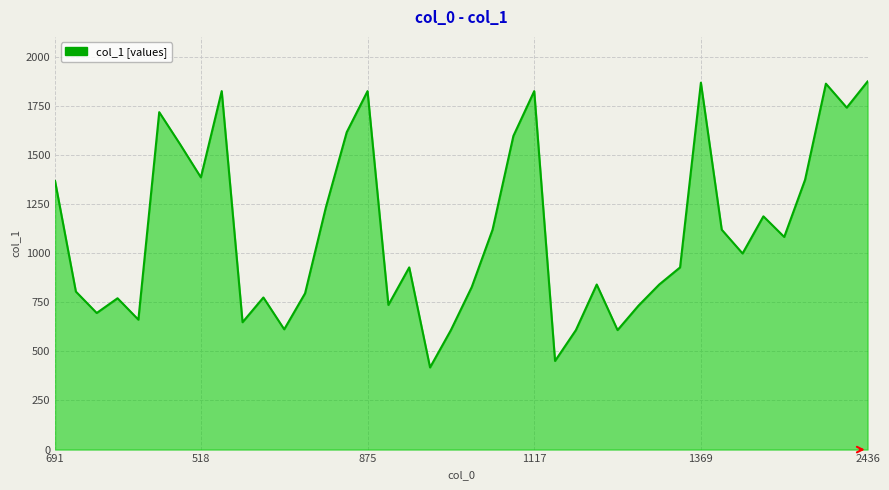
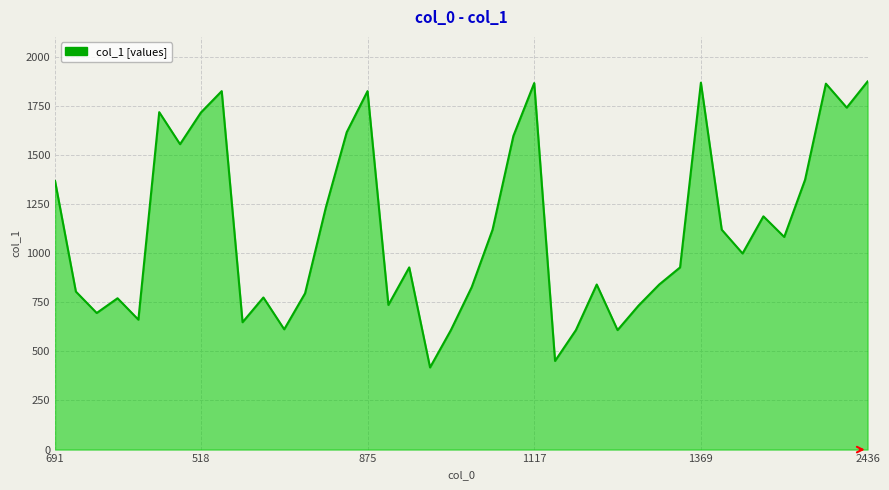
  {
    "691": 1370,
-   "518": 1390,
+   "518": 1720,
    "875": 1820,
-   "1117": 1820,
+   "1117": 1870,
    "1369": 1870,
    "2436": 1870
  }
